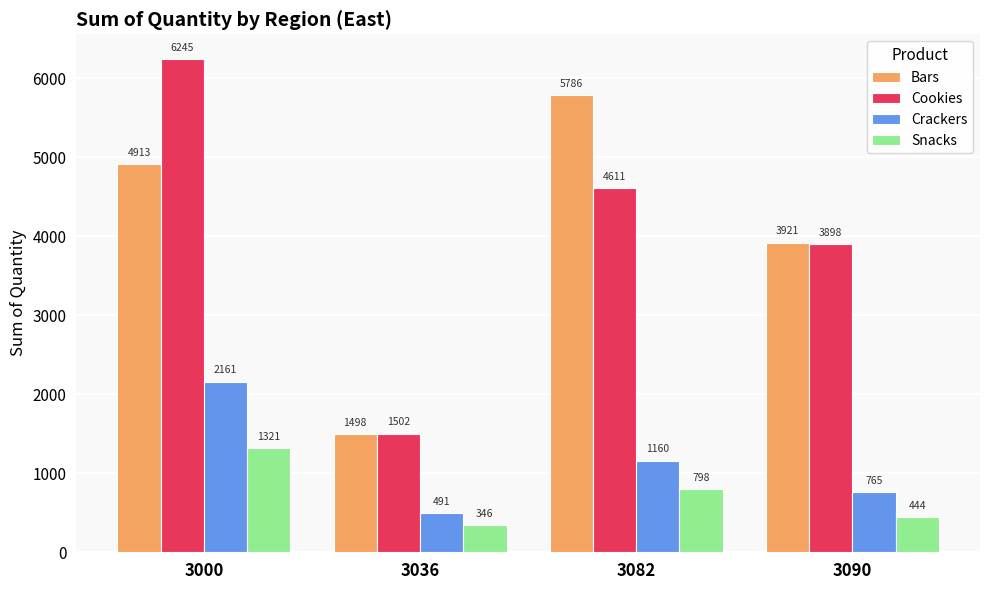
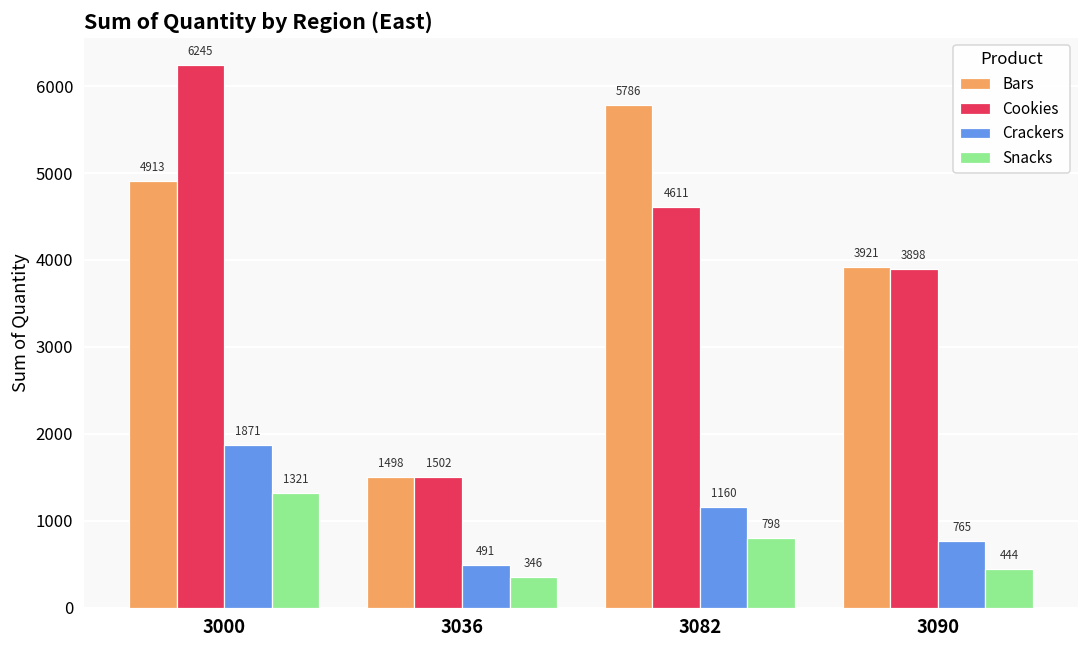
  {
    "Bars": {
      "3000": 4913,
      "3036": 1498,
      "3082": 5786,
      "3090": 3921
    },
    "Cookies": {
      "3000": 6245,
      "3036": 1502,
      "3082": 4611,
      "3090": 3898
    },
    "Crackers": {
-     "3000": 2161,
+     "3000": 1871,
      "3036": 491,
      "3082": 1160,
      "3090": 765
    },
    "Snacks": {
      "3000": 1321,
      "3036": 346,
      "3082": 798,
      "3090": 444
    }
  }
